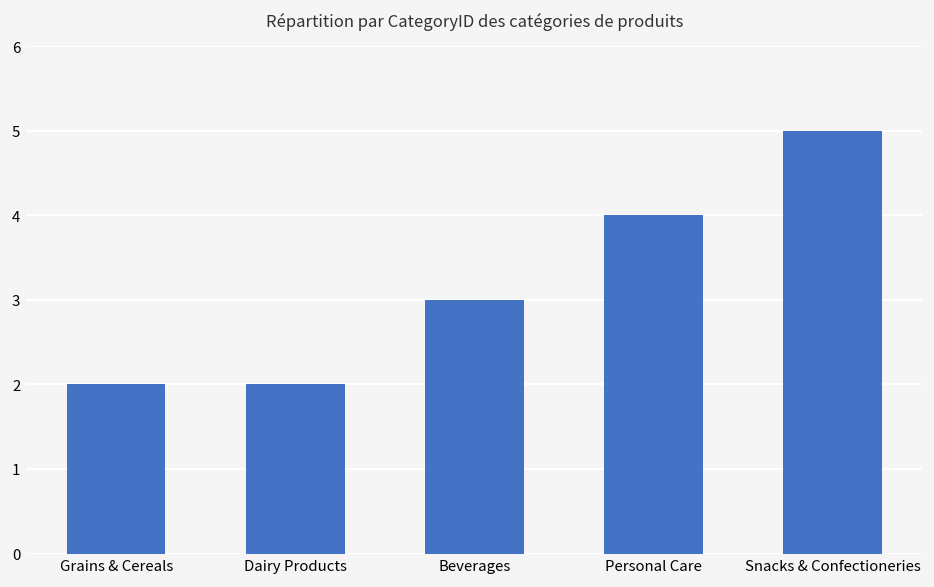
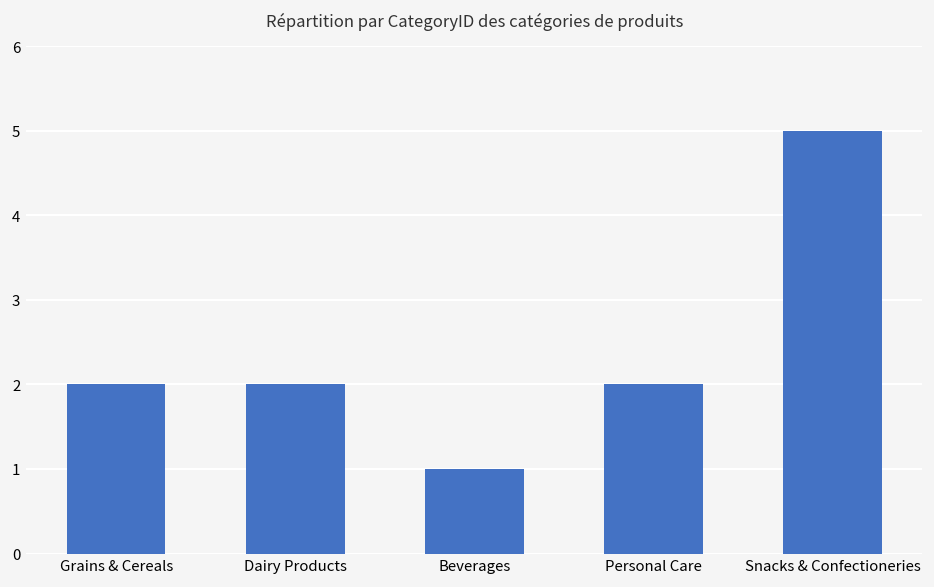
  {
    "Grains & Cereals": 2,
    "Dairy Products": 2,
-   "Beverages": 3,
-   "Personal Care": 4,
+   "Beverages": 1,
+   "Personal Care": 2,
    "Snacks & Confectioneries": 5
  }
